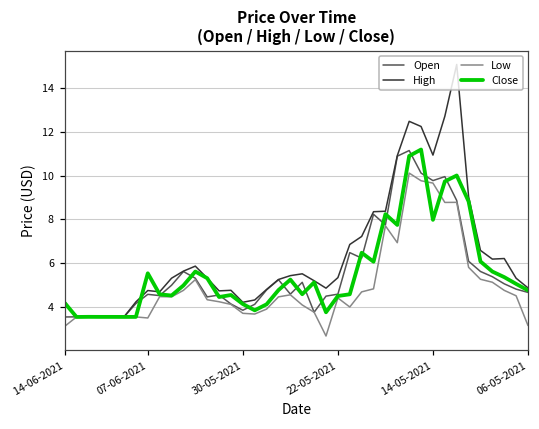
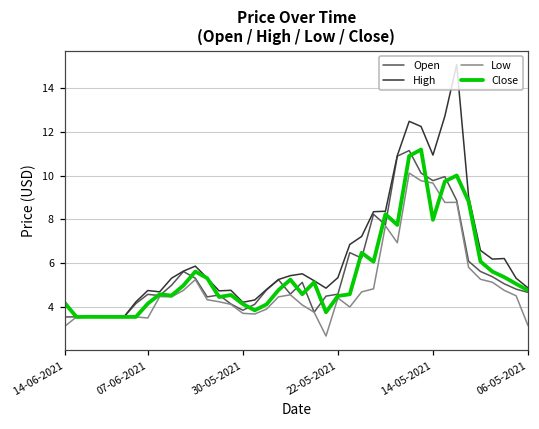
  {
    "Low": {
      "14-06-2021": 3.1,
      "07-06-2021": 3.5,
      "30-05-2021": 3.7,
      "06-05-2021": 3.1
    },
    "Close": {
-     "07-06-2021": 5.5,
+     "07-06-2021": 4.1,
      "14-05-2021": 8.0
    }
  }
